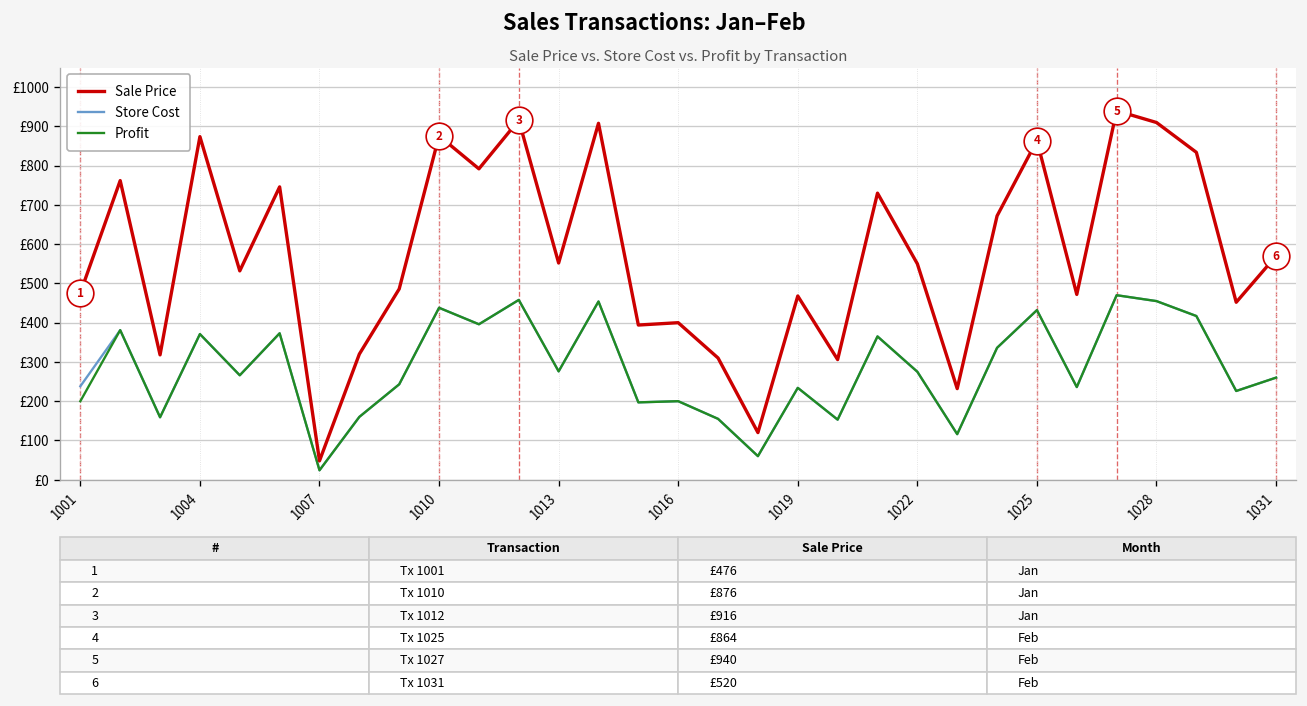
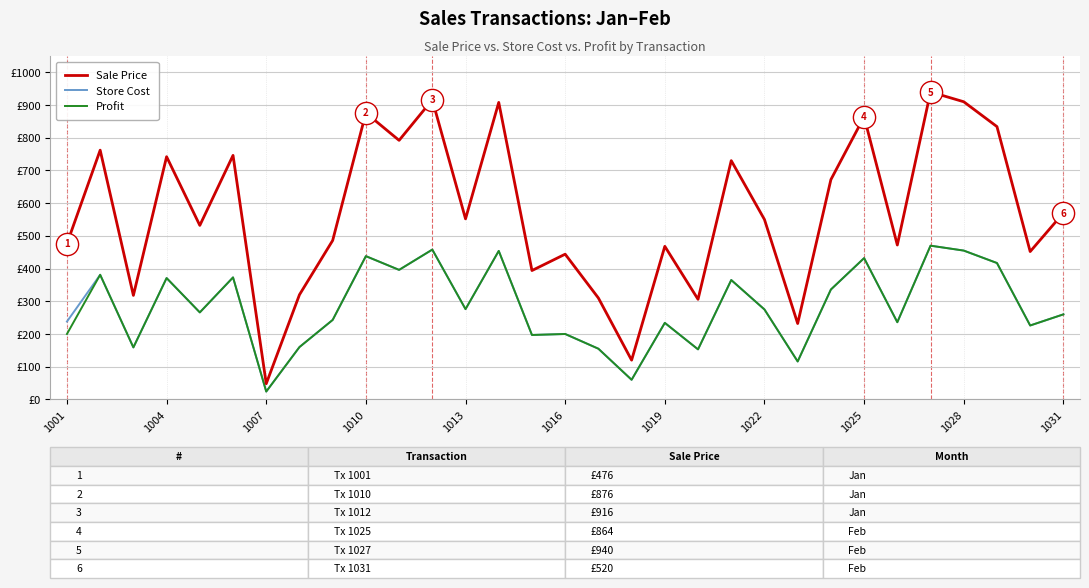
  {
    "Sale Price": {
-     "1004": "£870",
+     "1004": "£740",
      "1007": "£50",
      "1013": "£550",
-     "1016": "£400",
+     "1016": "£440",
      "1019": "£470",
      "1022": "£550",
      "1028": "£910"
    },
    "Store Cost": {
      "1001": "£240"
    },
    "Profit": {
      "1001": "£200"
    }
  }
